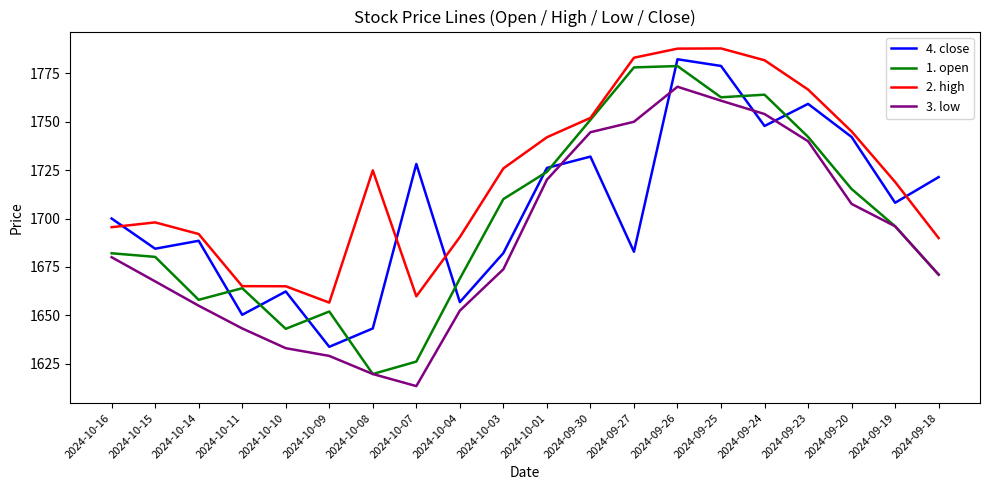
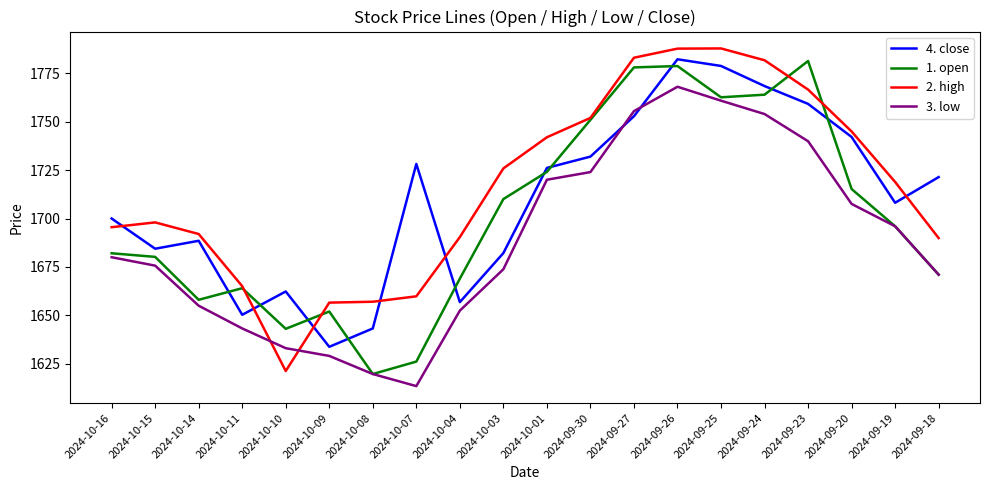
  {
    "4. close": {
      "2024-10-16": 1700,
      "2024-10-15": 1684,
      "2024-10-14": 1689,
      "2024-10-11": 1650,
      "2024-10-10": 1662,
      "2024-10-09": 1634,
      "2024-10-08": 1643,
      "2024-10-07": 1728,
      "2024-10-04": 1657,
      "2024-10-03": 1682,
      "2024-10-01": 1726,
      "2024-09-30": 1732,
-     "2024-09-27": 1683,
+     "2024-09-27": 1753,
      "2024-09-26": 1782,
      "2024-09-25": 1779,
-     "2024-09-24": 1748,
+     "2024-09-24": 1768,
      "2024-09-23": 1759,
      "2024-09-20": 1742,
      "2024-09-19": 1708,
      "2024-09-18": 1721
    },
    "1. open": {
      "2024-10-16": 1682,
      "2024-10-15": 1680,
      "2024-10-14": 1658,
      "2024-10-10": 1643,
      "2024-10-09": 1652,
      "2024-10-07": 1626,
      "2024-10-04": 1669,
      "2024-10-03": 1710,
      "2024-10-01": 1724,
      "2024-09-27": 1778,
      "2024-09-26": 1779,
      "2024-09-25": 1763,
      "2024-09-24": 1764,
-     "2024-09-23": 1742,
+     "2024-09-23": 1781,
      "2024-09-20": 1715
    },
    "2. high": {
      "2024-10-16": 1696,
      "2024-10-15": 1698,
      "2024-10-14": 1692,
-     "2024-10-10": 1665,
+     "2024-10-10": 1621,
      "2024-10-09": 1657,
-     "2024-10-08": 1725,
+     "2024-10-08": 1657,
      "2024-10-07": 1660,
      "2024-10-04": 1690,
      "2024-10-03": 1726,
      "2024-10-01": 1742,
      "2024-09-27": 1783,
      "2024-09-26": 1788,
      "2024-09-25": 1788,
      "2024-09-24": 1782,
      "2024-09-23": 1767,
      "2024-09-20": 1745,
      "2024-09-19": 1719,
      "2024-09-18": 1690
    },
    "3. low": {
      "2024-10-16": 1680,
-     "2024-10-15": 1668,
+     "2024-10-15": 1676,
      "2024-10-14": 1655,
      "2024-10-11": 1643,
      "2024-10-10": 1633,
      "2024-10-09": 1629,
      "2024-10-07": 1613,
      "2024-10-04": 1652,
      "2024-10-03": 1674,
      "2024-10-01": 1720,
-     "2024-09-30": 1745,
-     "2024-09-27": 1750,
+     "2024-09-30": 1724,
+     "2024-09-27": 1756,
      "2024-09-26": 1768,
      "2024-09-25": 1761,
      "2024-09-24": 1754,
      "2024-09-23": 1740,
      "2024-09-20": 1708
    }
  }
